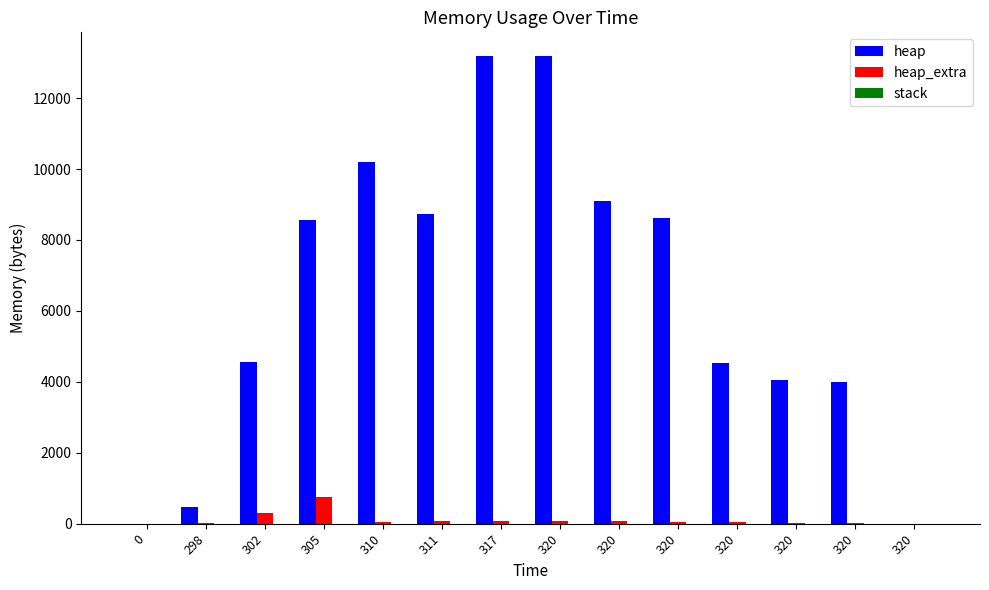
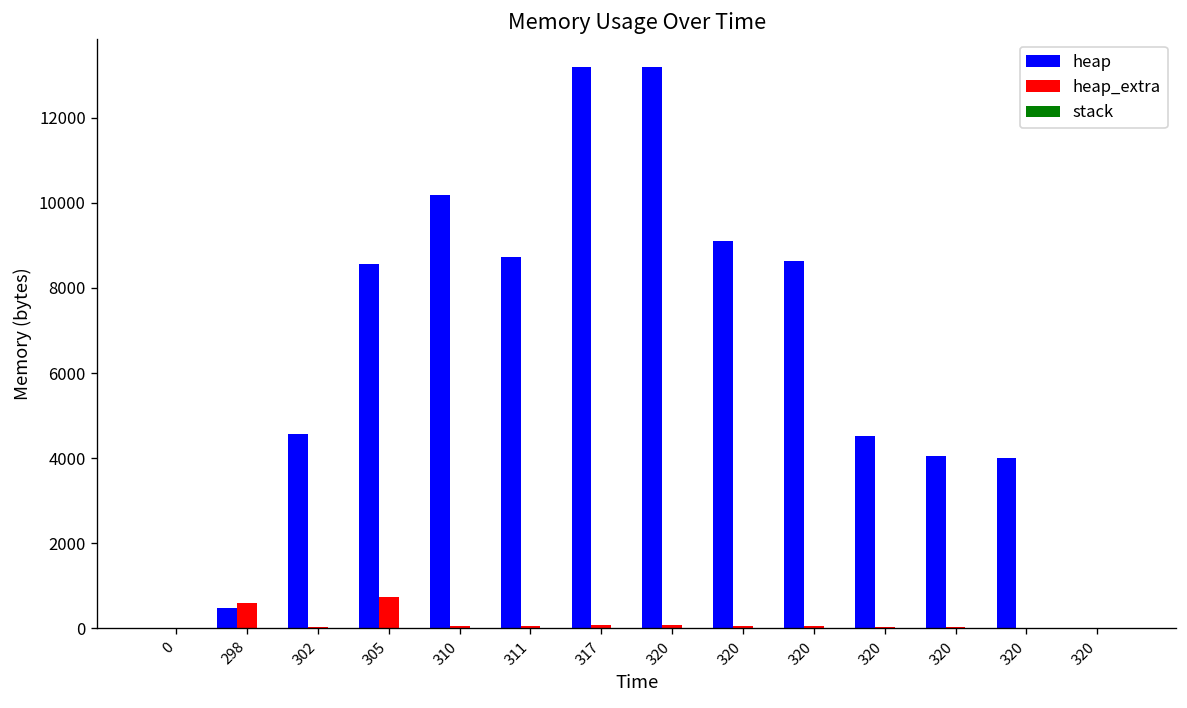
  {
    "heap": {
      "0": 0,
      "298": 500,
      "302": 4600,
      "305": 8600,
      "310": 10200,
      "311": 8700,
      "317": 13200
    },
    "heap_extra": {
      "0": 0,
-     "298": 0,
-     "302": 300,
+     "298": 600,
+     "302": 0,
      "305": 700
    },
    "stack": {
      "0": 0,
      "298": 0,
      "302": 0,
      "305": 0,
      "310": 0,
      "311": 0,
      "317": 0
    }
  }
